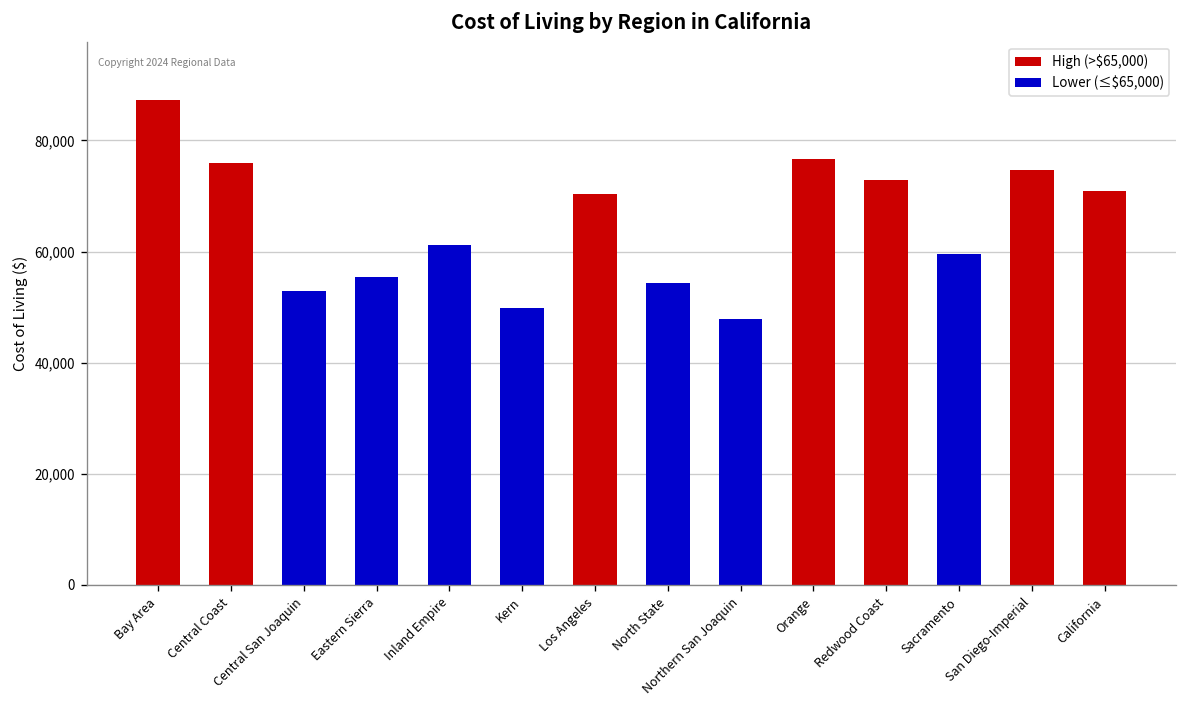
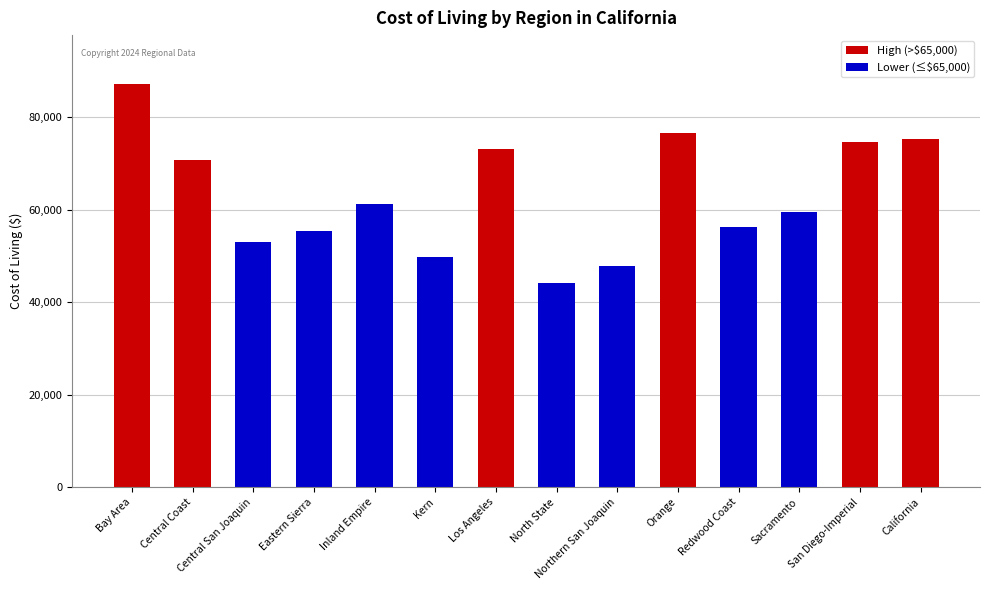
  {
    "Bay Area": "87,000",
-   "Central Coast": "76,000",
+   "Central Coast": "71,000",
    "Central San Joaquin": "53,000",
    "Eastern Sierra": "55,000",
    "Inland Empire": "61,000",
    "Kern": "50,000",
-   "Los Angeles": "70,000",
-   "North State": "54,000",
+   "Los Angeles": "73,000",
+   "North State": "44,000",
    "Northern San Joaquin": "48,000",
    "Orange": "77,000",
-   "Redwood Coast": "73,000",
+   "Redwood Coast": "56,000",
    "Sacramento": "60,000",
    "San Diego-Imperial": "75,000",
-   "California": "71,000"
+   "California": "75,000"
  }
